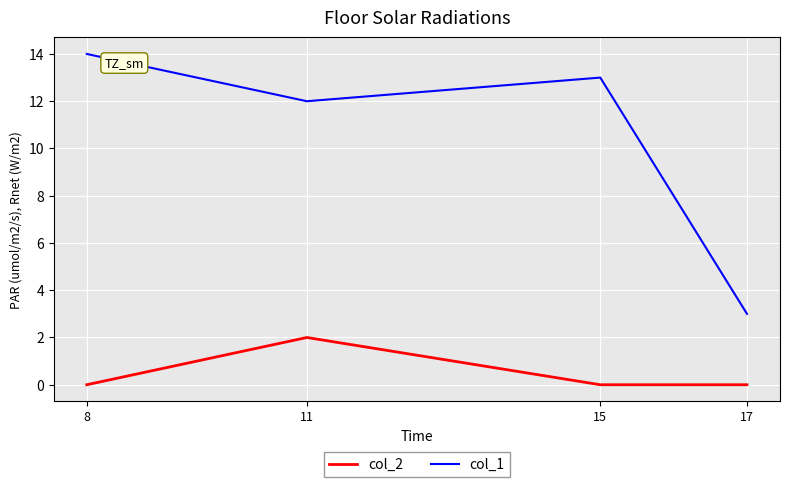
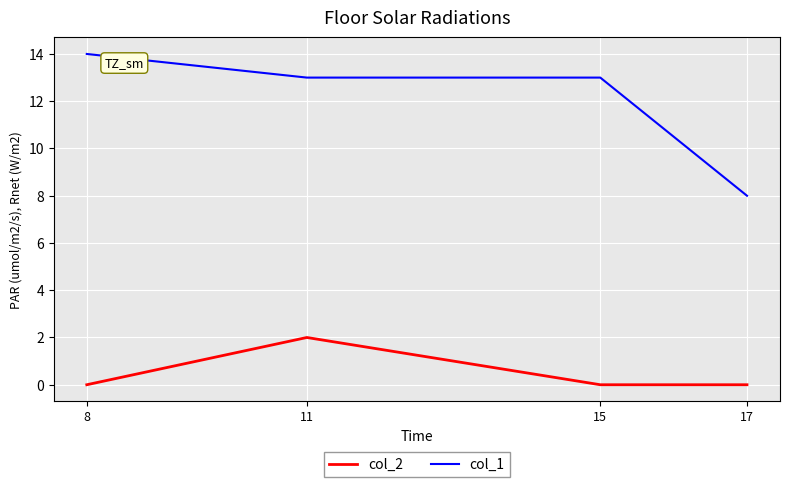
  {
    "col_2": {
      "8": 0,
      "11": 2,
      "15": 0,
      "17": 0
    },
    "col_1": {
      "8": 14,
-     "11": 12,
+     "11": 13,
      "15": 13,
-     "17": 3
+     "17": 8
    }
  }
